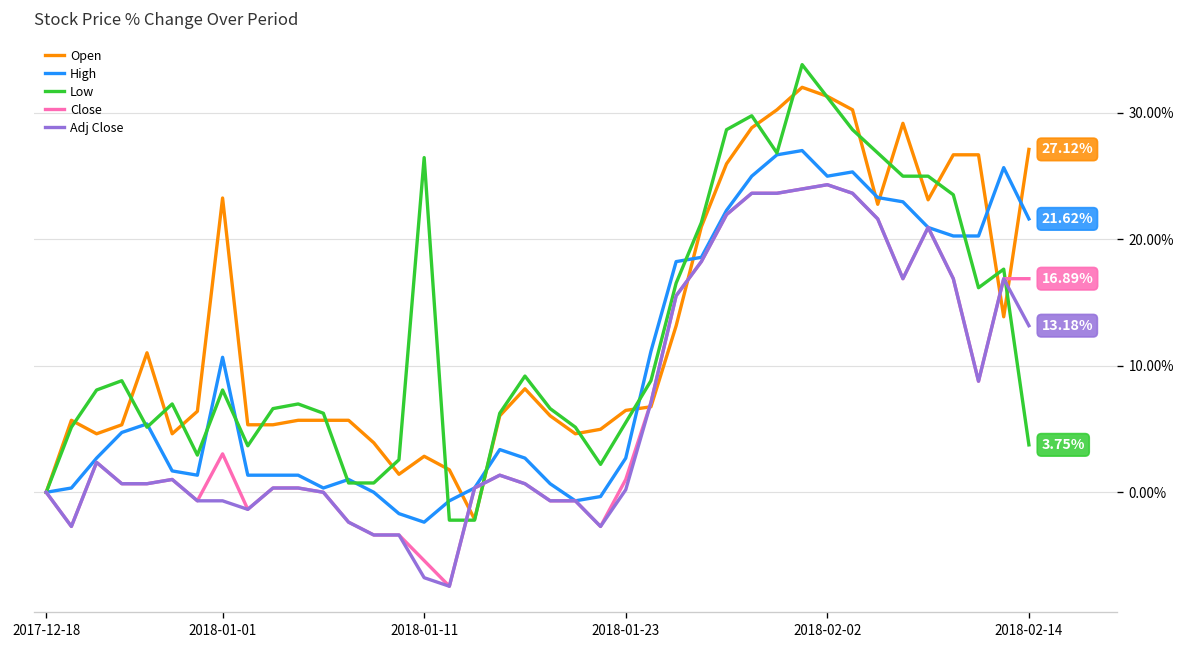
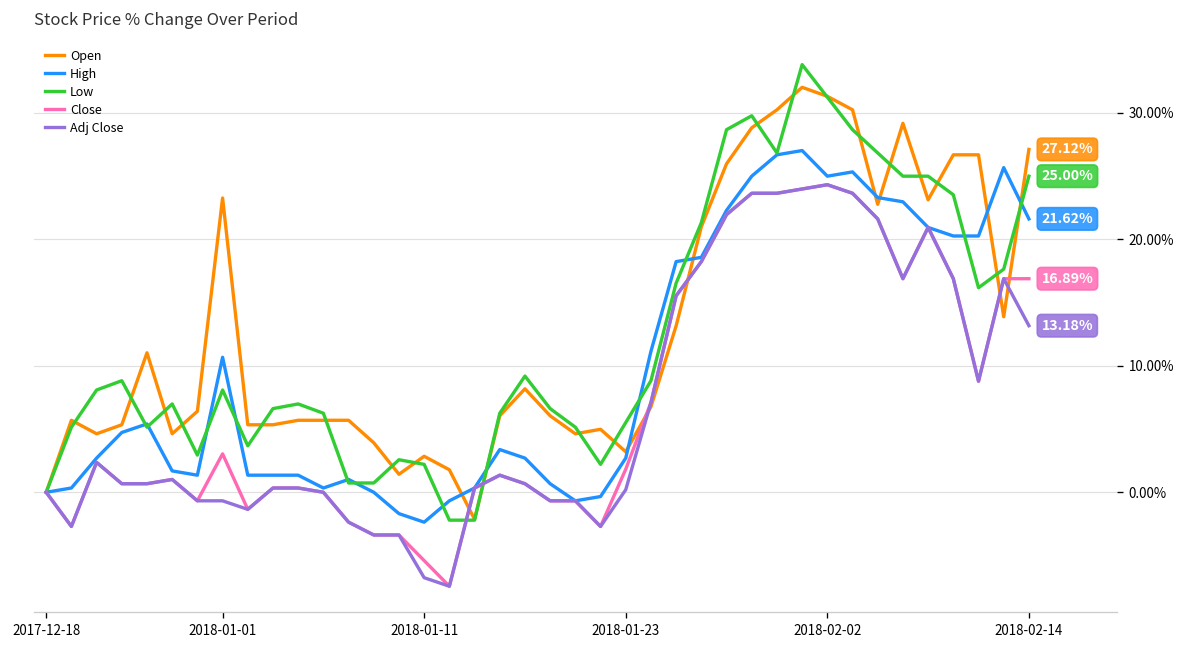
  {
    "Open": {
      "2018-01-01": "23.3%",
      "2018-01-11": "2.8%",
-     "2018-01-23": "6.5%"
+     "2018-01-23": "3.2%"
    },
    "High": {
      "2018-01-01": "10.7%",
      "2018-01-11": "-2.4%",
      "2018-01-23": "2.7%",
      "2018-02-02": "25.0%"
    },
    "Low": {
-     "2018-01-11": "26.5%",
-     "2018-02-14": "3.75%"
+     "2018-01-11": "2.2%",
+     "2018-02-14": "25.00%"
    },
    "Close": {
      "2018-01-01": "3.0%",
      "2018-01-11": "-5.4%",
-     "2018-01-23": "1.0%"
+     "2018-01-23": "1.8%"
    },
    "Adj Close": {
      "2018-01-01": "-0.7%",
      "2018-01-11": "-6.8%",
      "2018-01-23": "0.2%"
    }
  }
